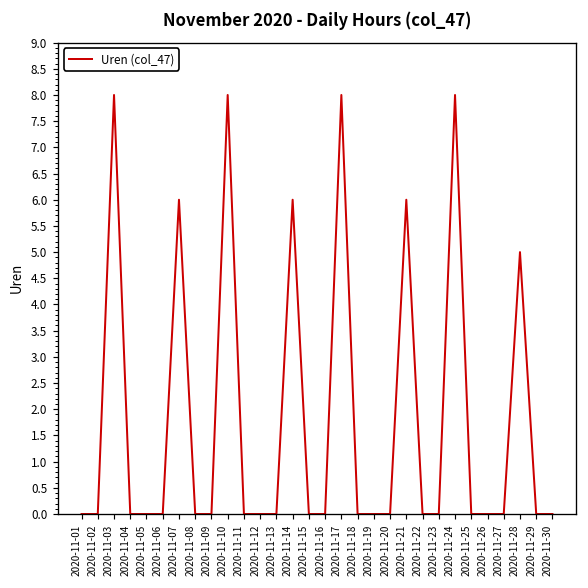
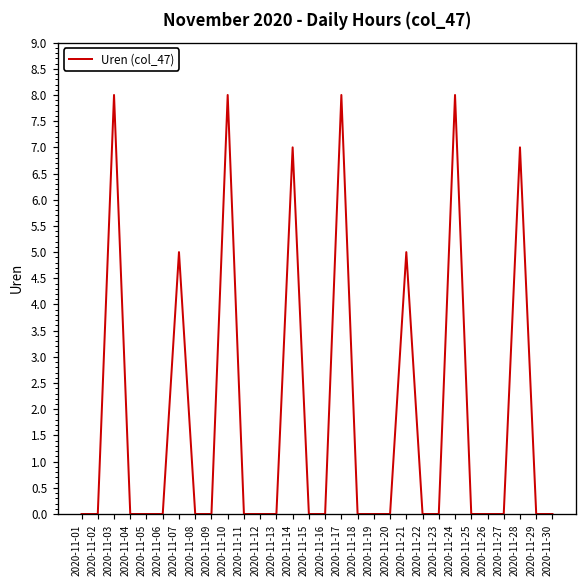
  {
    "2020-11-01": 0,
    "2020-11-02": 0,
    "2020-11-03": 8,
    "2020-11-04": 0,
    "2020-11-05": 0,
    "2020-11-06": 0,
-   "2020-11-07": 6,
+   "2020-11-07": 5,
    "2020-11-08": 0,
    "2020-11-09": 0,
    "2020-11-10": 8,
    "2020-11-11": 0,
    "2020-11-12": 0,
    "2020-11-13": 0,
-   "2020-11-14": 6,
+   "2020-11-14": 7,
    "2020-11-15": 0,
    "2020-11-16": 0,
    "2020-11-17": 8,
    "2020-11-18": 0,
    "2020-11-19": 0,
    "2020-11-20": 0,
-   "2020-11-21": 6,
+   "2020-11-21": 5,
    "2020-11-22": 0,
    "2020-11-23": 0,
    "2020-11-24": 8,
    "2020-11-25": 0,
    "2020-11-26": 0,
    "2020-11-27": 0,
-   "2020-11-28": 5,
+   "2020-11-28": 7,
    "2020-11-29": 0,
    "2020-11-30": 0
  }
